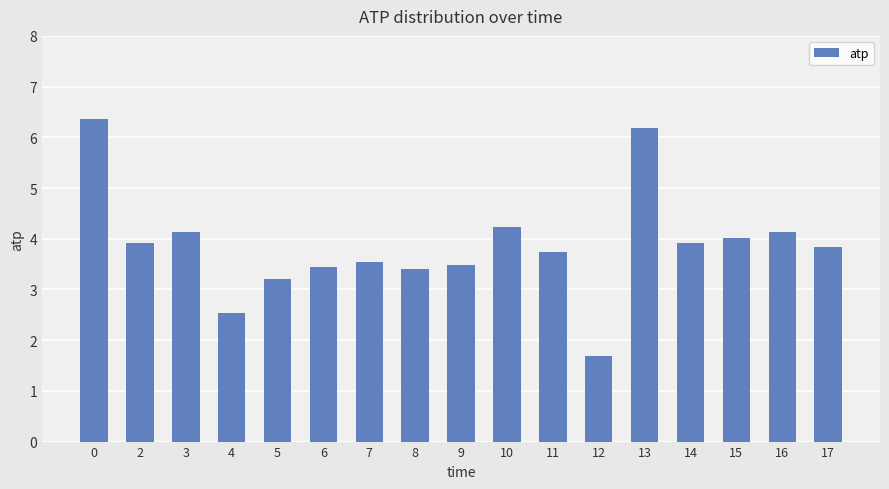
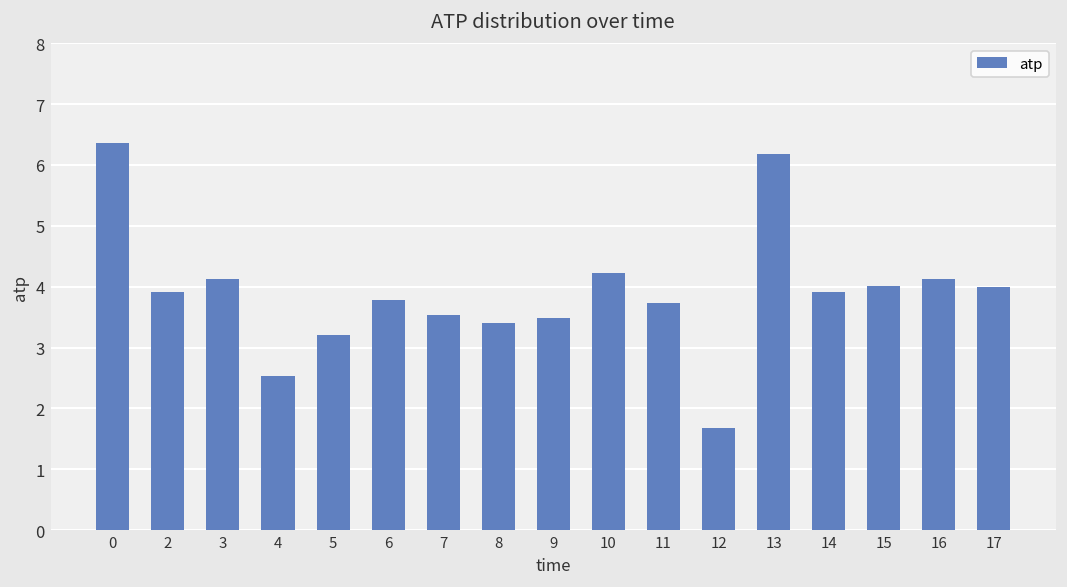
  {
    "0": 6.4,
    "2": 3.9,
    "3": 4.1,
    "4": 2.5,
    "5": 3.2,
-   "6": 3.4,
+   "6": 3.8,
    "7": 3.5,
    "8": 3.4,
    "9": 3.5,
    "10": 4.2,
    "11": 3.7,
    "12": 1.7,
    "13": 6.2,
    "14": 3.9,
    "15": 4.0,
    "16": 4.1,
-   "17": 3.8
+   "17": 4.0
  }
